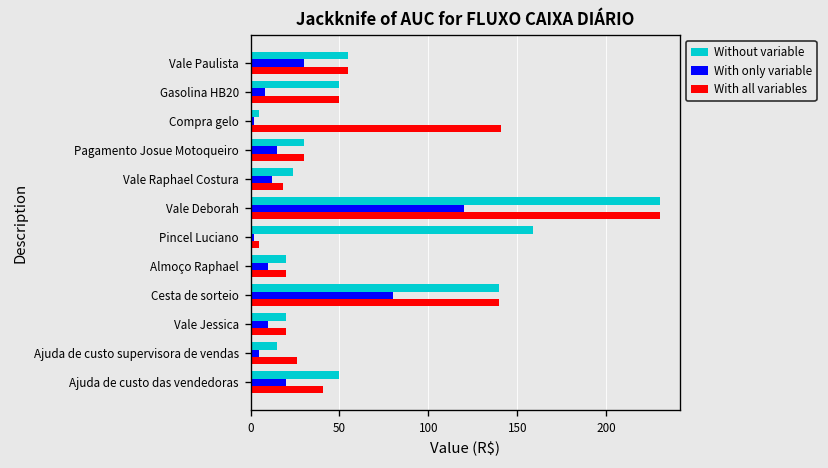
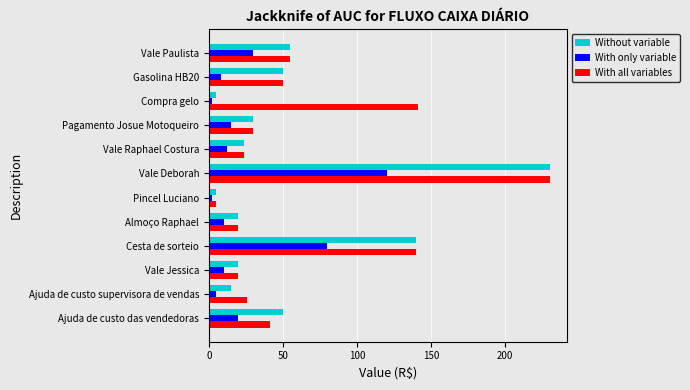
  {
    "Without variable": {
      "Vale Paulista": 55,
      "Gasolina HB20": 50,
      "Compra gelo": 5,
      "Pagamento Josue Motoqueiro": 30,
      "Vale Raphael Costura": 24,
      "Vale Deborah": 230,
-     "Pincel Luciano": 159,
+     "Pincel Luciano": 5,
      "Almoço Raphael": 20,
      "Cesta de sorteio": 140,
      "Vale Jessica": 20,
      "Ajuda de custo supervisora de vendas": 15,
      "Ajuda de custo das vendedoras": 50
    },
    "With only variable": {
      "Vale Paulista": 30,
      "Gasolina HB20": 8,
      "Compra gelo": 2,
      "Pagamento Josue Motoqueiro": 15,
      "Vale Raphael Costura": 12,
      "Vale Deborah": 120,
      "Pincel Luciano": 2,
      "Almoço Raphael": 10,
      "Cesta de sorteio": 80,
      "Vale Jessica": 10,
      "Ajuda de custo supervisora de vendas": 5,
      "Ajuda de custo das vendedoras": 20
    },
    "With all variables": {
      "Vale Paulista": 55,
      "Gasolina HB20": 50,
      "Compra gelo": 141,
      "Pagamento Josue Motoqueiro": 30,
-     "Vale Raphael Costura": 18,
+     "Vale Raphael Costura": 24,
      "Vale Deborah": 230,
      "Pincel Luciano": 5,
      "Almoço Raphael": 20,
      "Cesta de sorteio": 140,
      "Vale Jessica": 20,
      "Ajuda de custo supervisora de vendas": 26,
      "Ajuda de custo das vendedoras": 41
    }
  }
